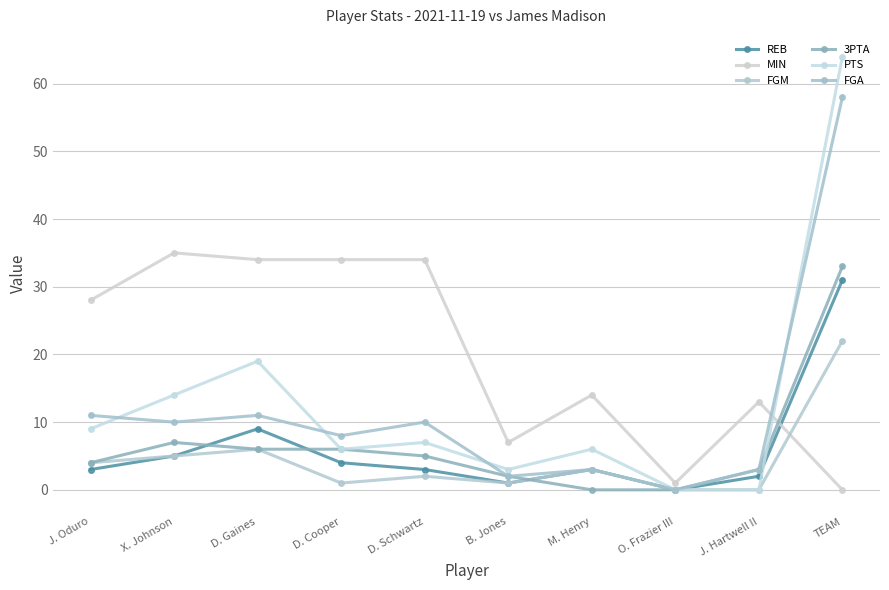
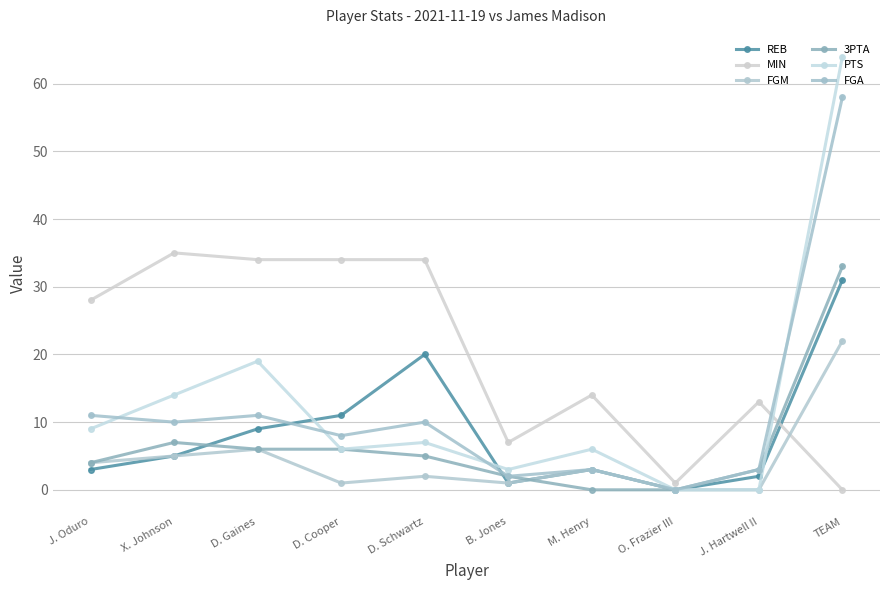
  {
    "REB": {
      "J. Oduro": 3,
      "D. Gaines": 9,
-     "D. Cooper": 4,
-     "D. Schwartz": 3,
+     "D. Cooper": 11,
+     "D. Schwartz": 20,
      "J. Hartwell II": 2,
      "TEAM": 31
    }
  }
